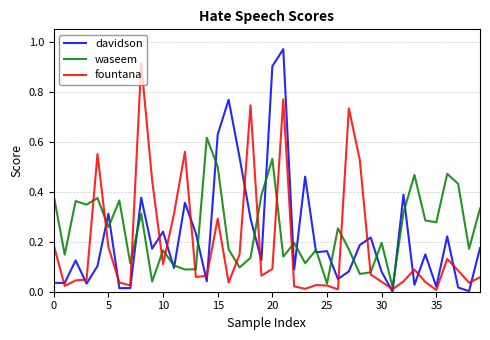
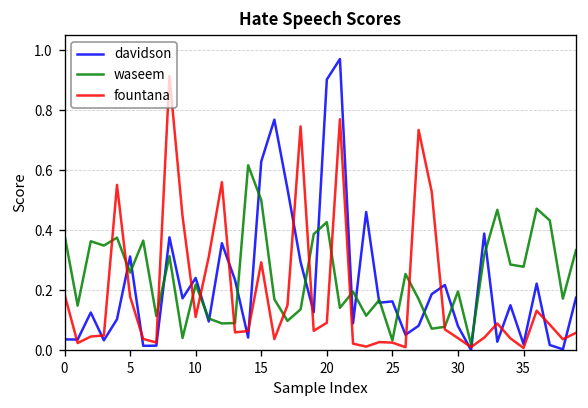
  {
    "davidson": {
      "0": 0.04,
      "5": 0.31,
      "10": 0.24,
      "15": 0.63,
      "20": 0.90,
      "25": 0.16,
      "30": 0.08,
      "35": 0.02
    },
    "waseem": {
      "0": 0.38,
      "5": 0.26,
-     "10": 0.17,
+     "10": 0.22,
      "15": 0.50,
-     "20": 0.53,
+     "20": 0.43,
      "30": 0.20,
      "35": 0.28
    },
    "fountana": {
      "0": 0.19,
      "5": 0.18,
      "10": 0.11,
      "15": 0.29,
      "20": 0.09,
      "30": 0.04,
      "35": 0.01
    }
  }
